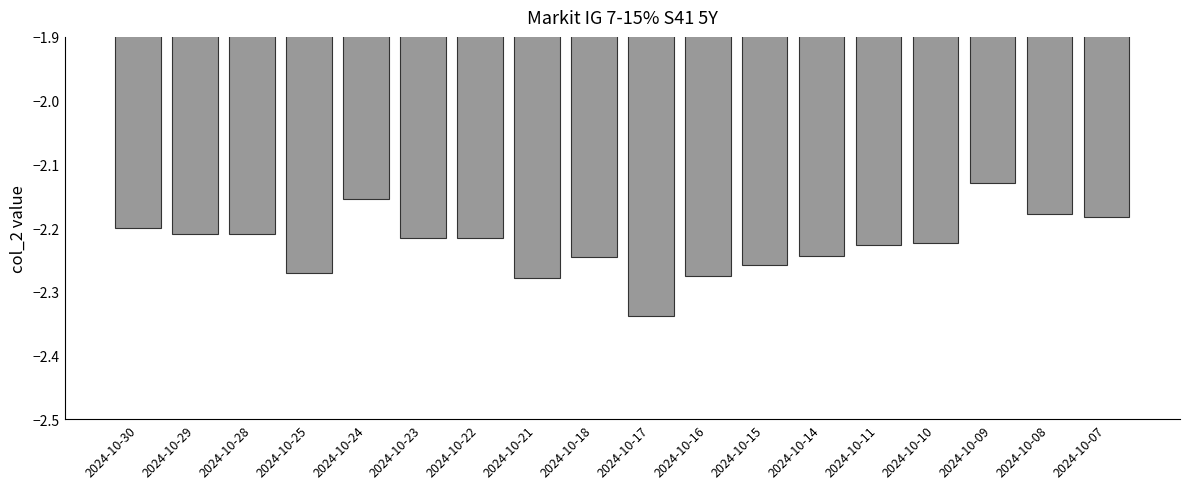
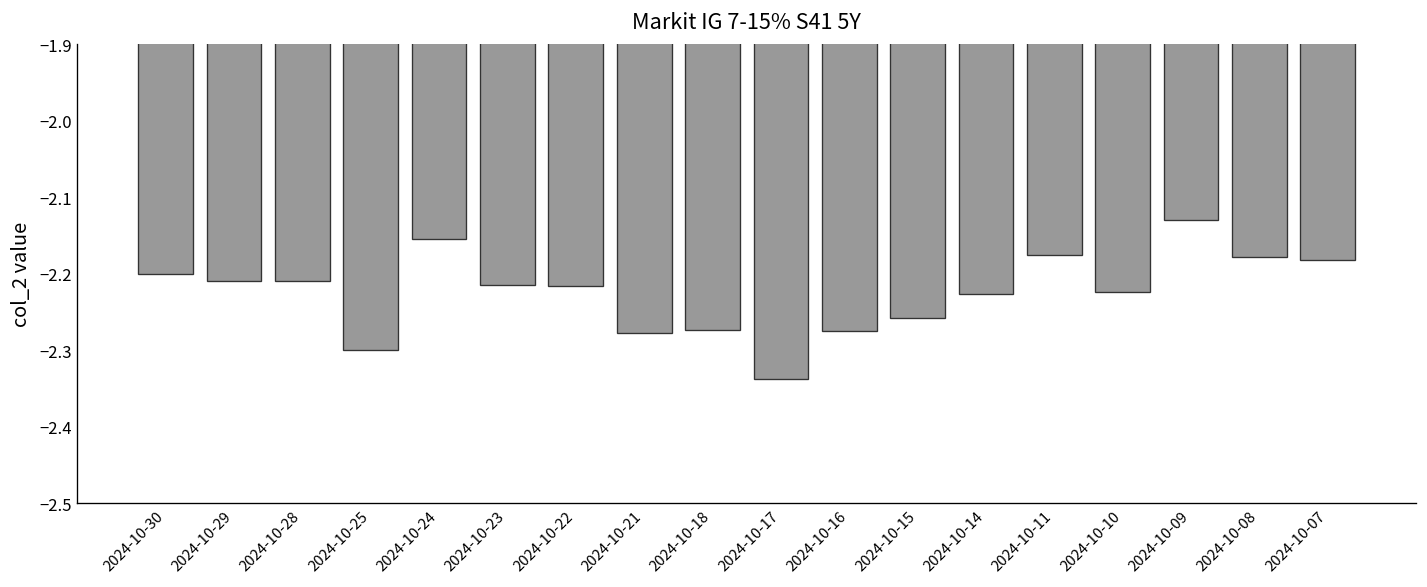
  {
    "2024-10-30": -2.20,
    "2024-10-29": -2.21,
    "2024-10-28": -2.21,
-   "2024-10-25": -2.27,
+   "2024-10-25": -2.30,
    "2024-10-24": -2.16,
    "2024-10-23": -2.22,
    "2024-10-22": -2.22,
    "2024-10-21": -2.28,
-   "2024-10-18": -2.25,
+   "2024-10-18": -2.27,
    "2024-10-17": -2.34,
    "2024-10-16": -2.28,
    "2024-10-15": -2.26,
-   "2024-10-14": -2.24,
-   "2024-10-11": -2.23,
+   "2024-10-14": -2.23,
+   "2024-10-11": -2.18,
    "2024-10-10": -2.22,
    "2024-10-09": -2.13,
    "2024-10-08": -2.18,
    "2024-10-07": -2.18
  }
